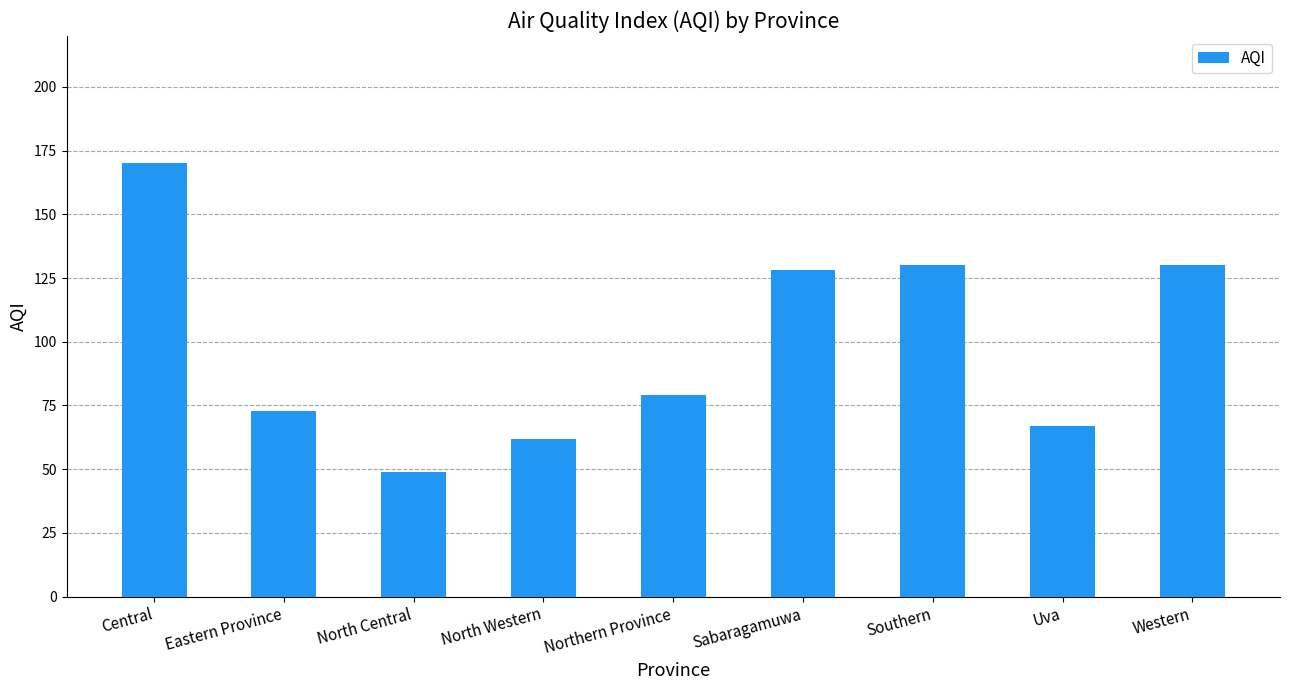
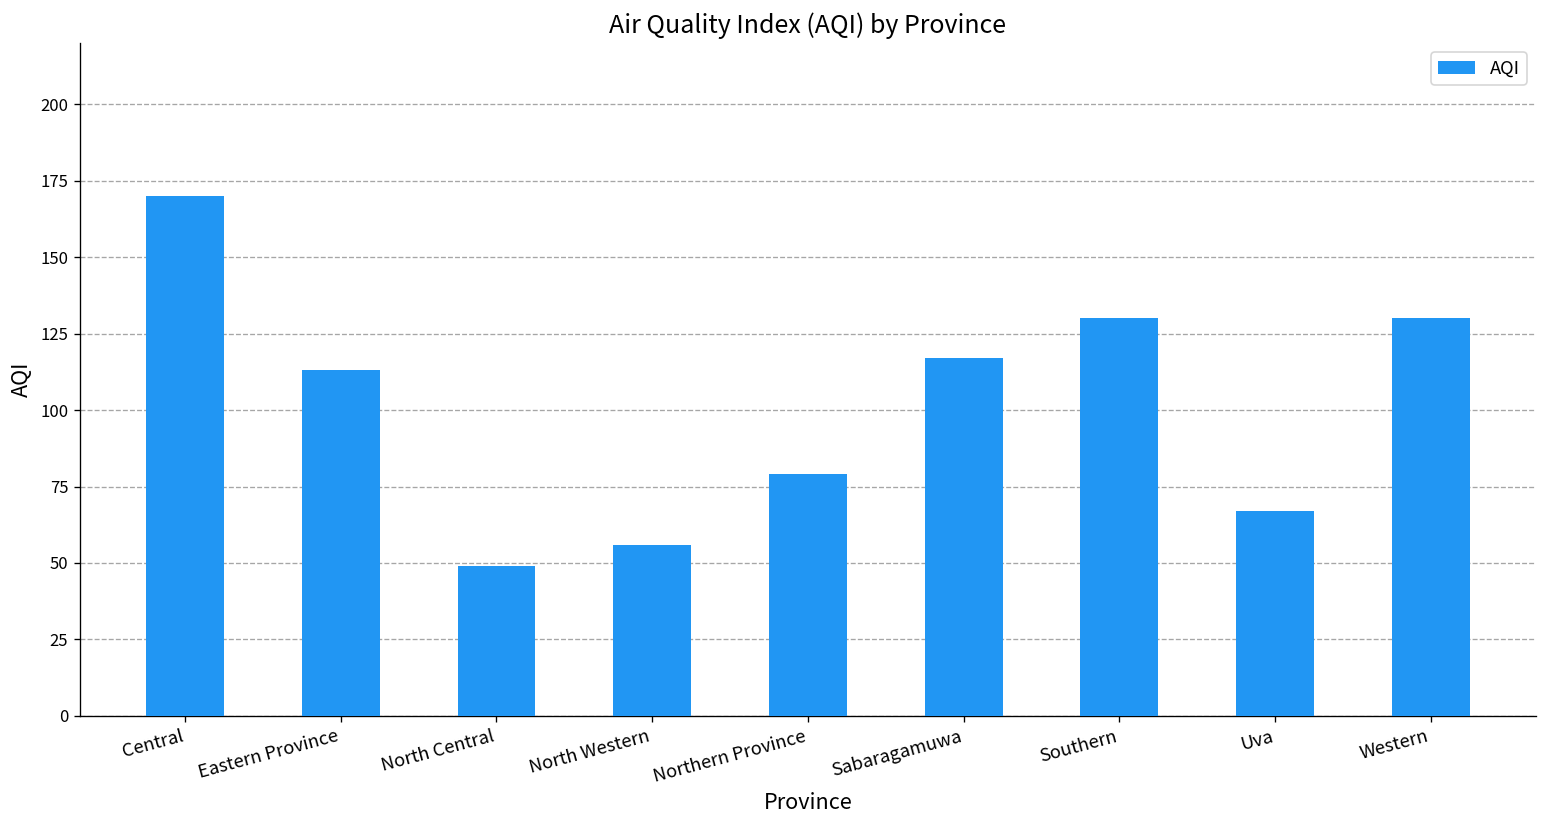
  {
    "Central": 170,
-   "Eastern Province": 73,
+   "Eastern Province": 113,
    "North Central": 49,
-   "North Western": 62,
+   "North Western": 56,
    "Northern Province": 79,
-   "Sabaragamuwa": 128,
+   "Sabaragamuwa": 117,
    "Southern": 130,
    "Uva": 67,
    "Western": 130
  }
